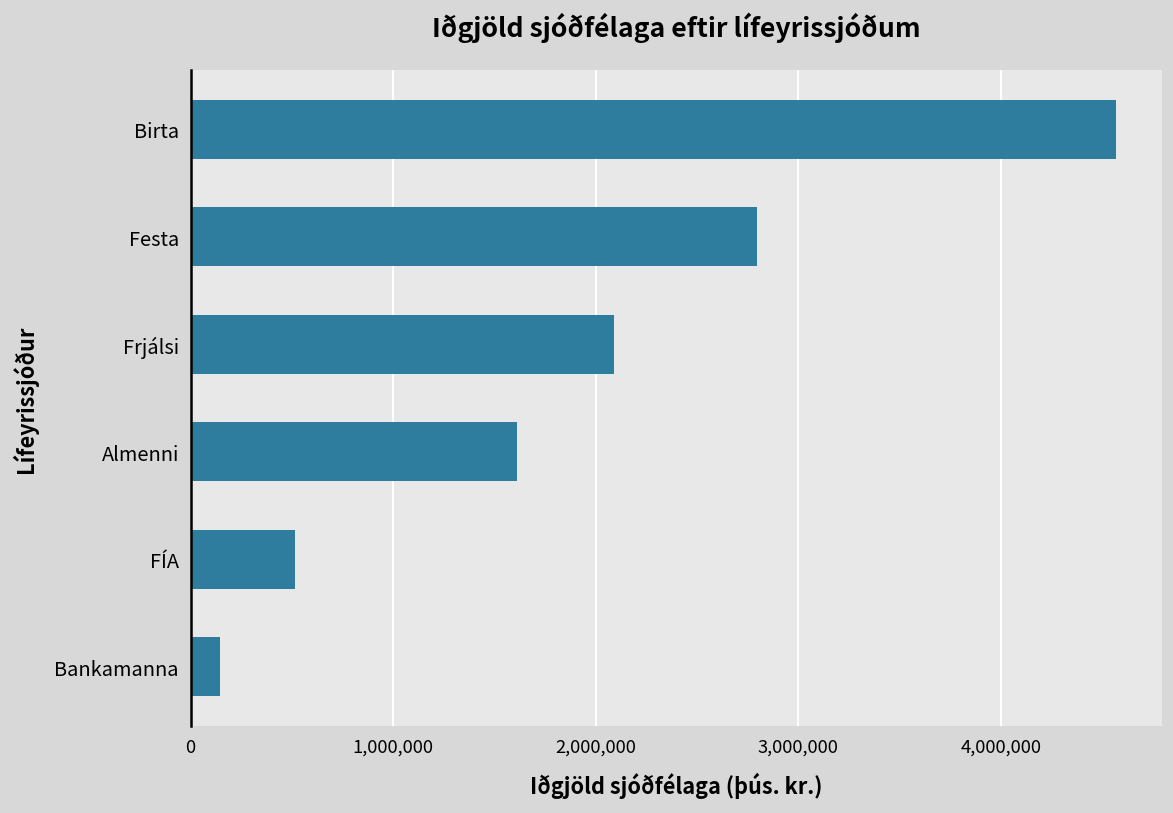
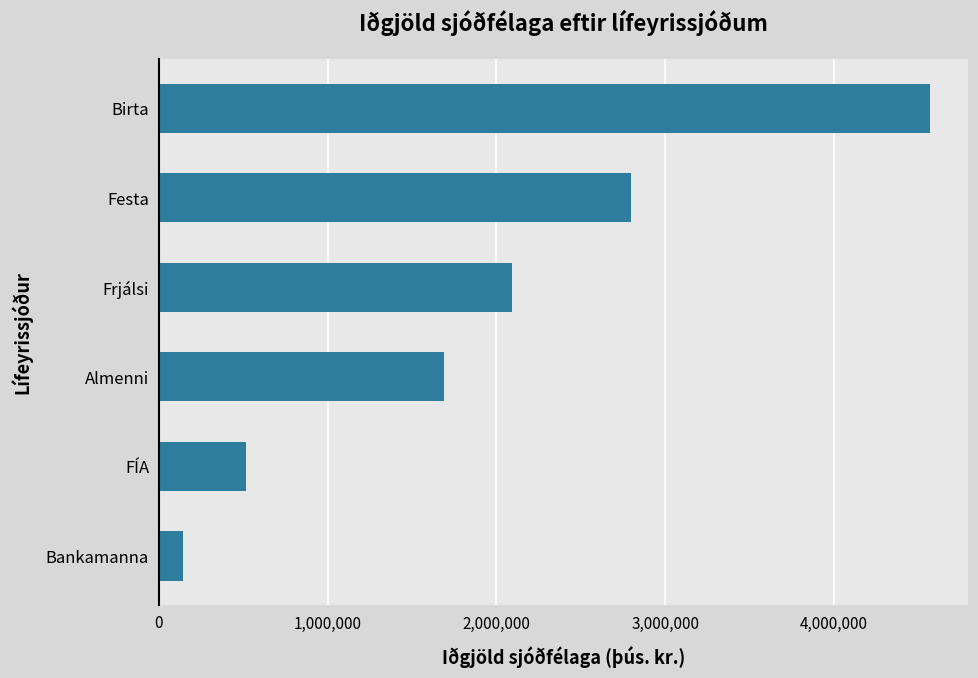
  {
    "Birta": "4,570,000",
    "Festa": "2,800,000",
    "Frjálsi": "2,090,000",
-   "Almenni": "1,610,000",
+   "Almenni": "1,690,000",
    "FÍA": "510,000",
    "Bankamanna": "140,000"
  }
